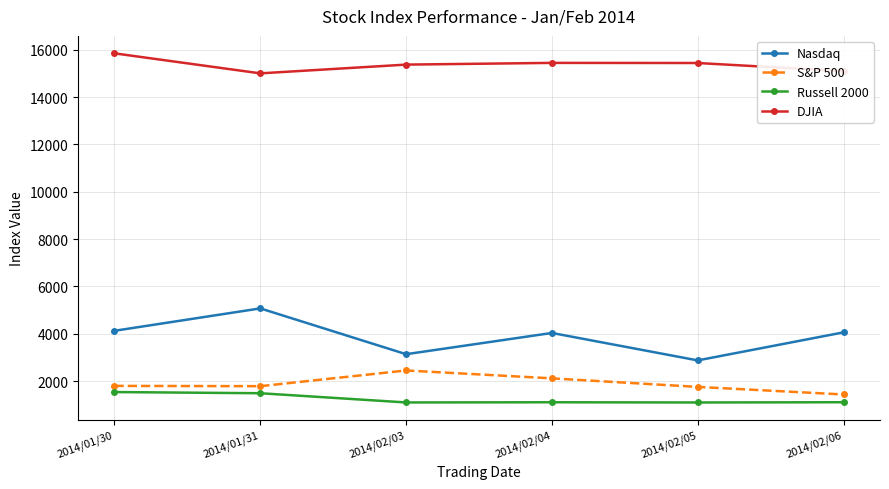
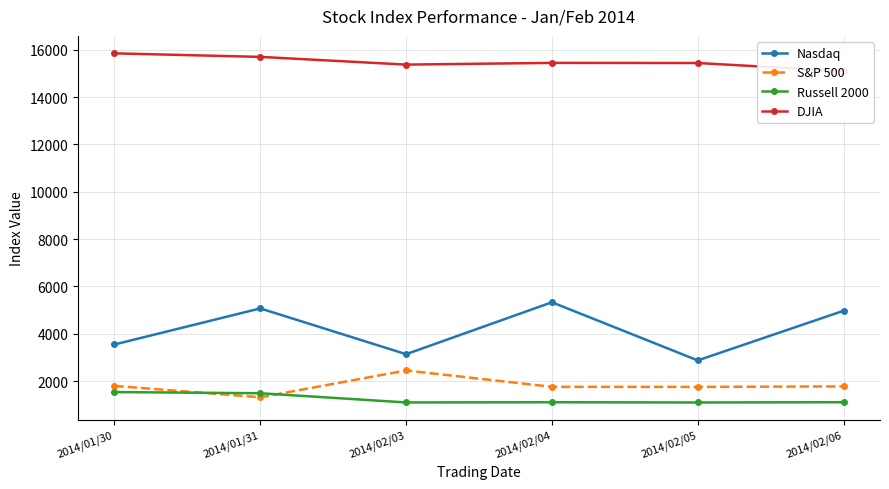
  {
    "Nasdaq": {
-     "2014/01/30": 4100,
+     "2014/01/30": 3500,
      "2014/01/31": 5100,
      "2014/02/03": 3100,
-     "2014/02/04": 4000,
+     "2014/02/04": 5300,
      "2014/02/05": 2900,
-     "2014/02/06": 4100
+     "2014/02/06": 5000
    },
    "S&P 500": {
      "2014/01/30": 1800,
-     "2014/01/31": 1800,
+     "2014/01/31": 1300,
      "2014/02/03": 2400,
-     "2014/02/04": 2100,
+     "2014/02/04": 1800,
      "2014/02/05": 1800,
-     "2014/02/06": 1400
+     "2014/02/06": 1800
    },
    "Russell 2000": {
      "2014/01/30": 1500,
      "2014/01/31": 1500,
      "2014/02/03": 1100,
      "2014/02/04": 1100,
      "2014/02/05": 1100,
      "2014/02/06": 1100
    },
    "DJIA": {
      "2014/01/30": 15800,
-     "2014/01/31": 15000,
+     "2014/01/31": 15700,
      "2014/02/03": 15400,
      "2014/02/04": 15400,
      "2014/02/05": 15400
    }
  }
